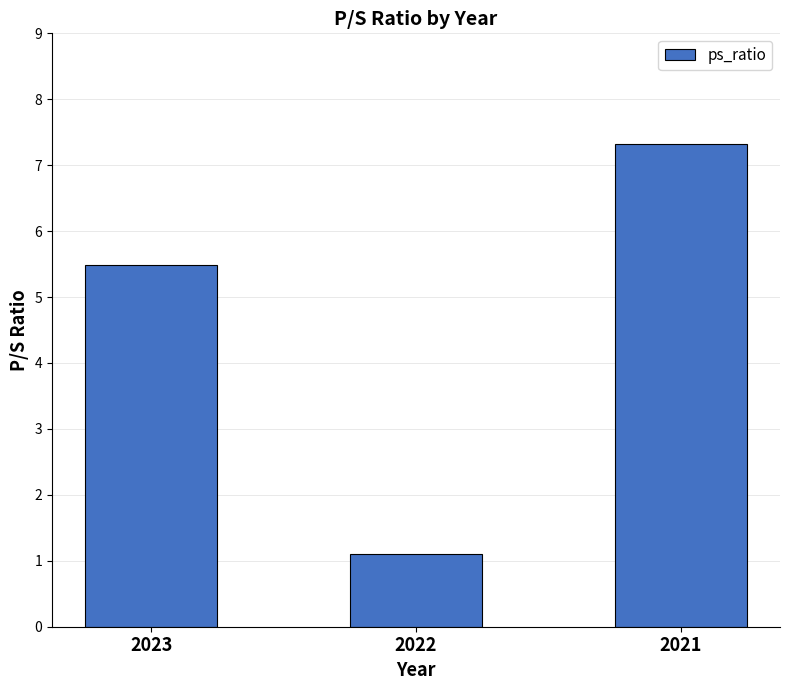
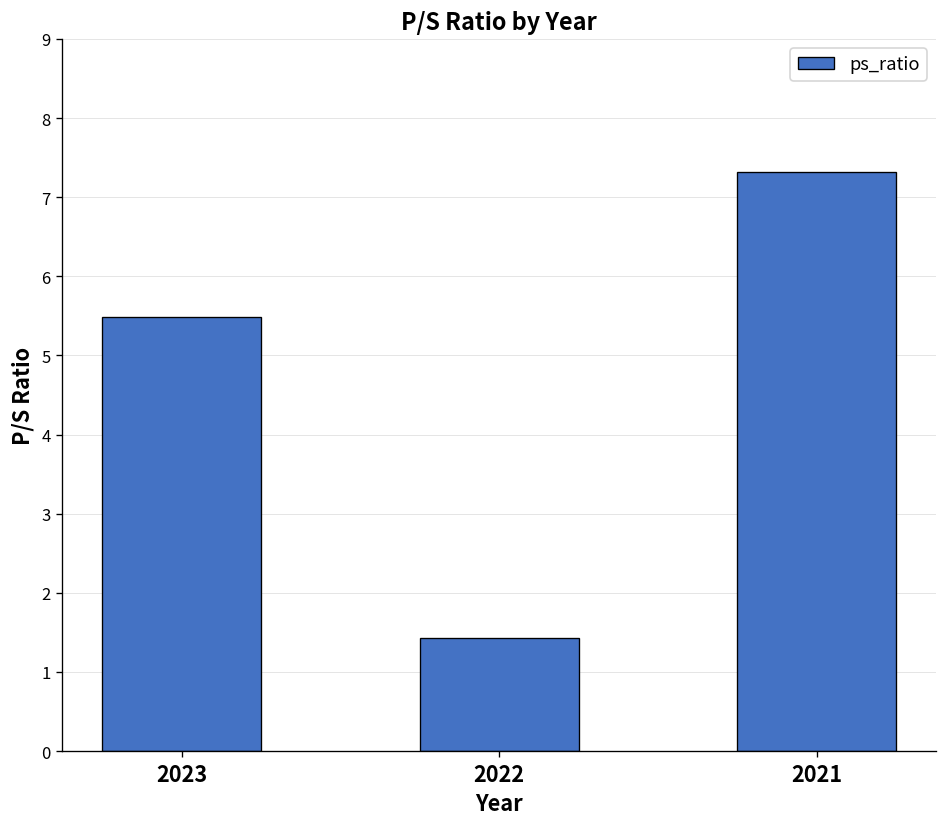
  {
    "2023": 5.5,
-   "2022": 1.1,
+   "2022": 1.4,
    "2021": 7.3
  }
